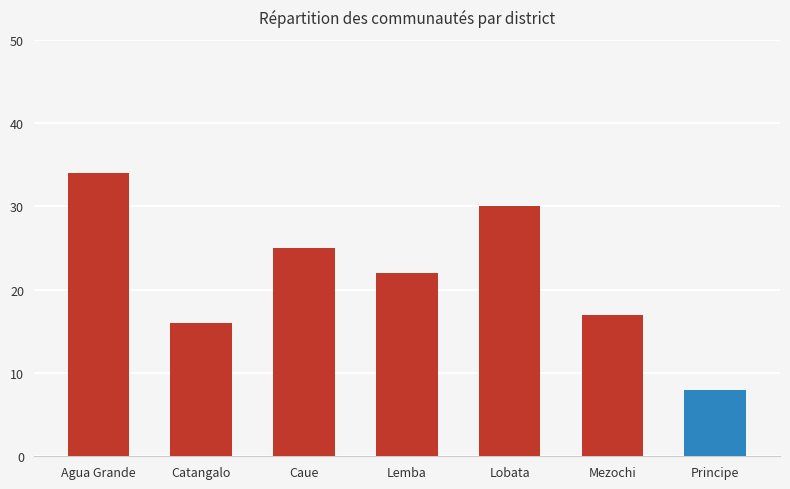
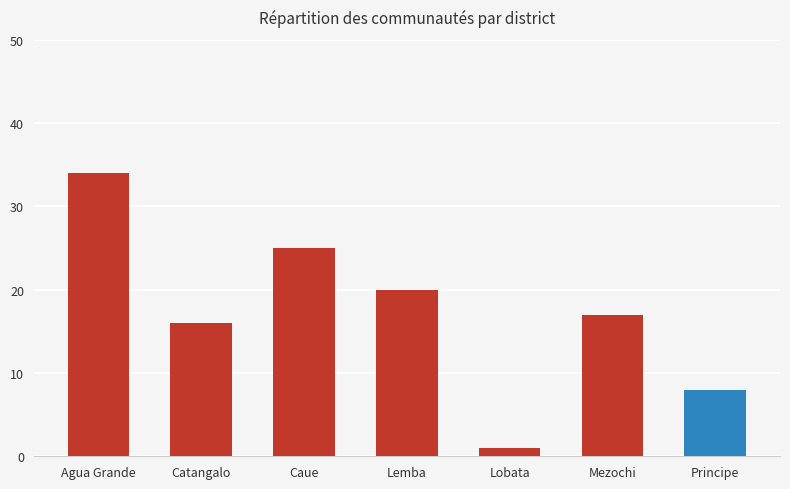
  {
    "Agua Grande": 34,
    "Catangalo": 16,
    "Caue": 25,
-   "Lemba": 22,
-   "Lobata": 30,
+   "Lemba": 20,
+   "Lobata": 1,
    "Mezochi": 17,
    "Principe": 8
  }
